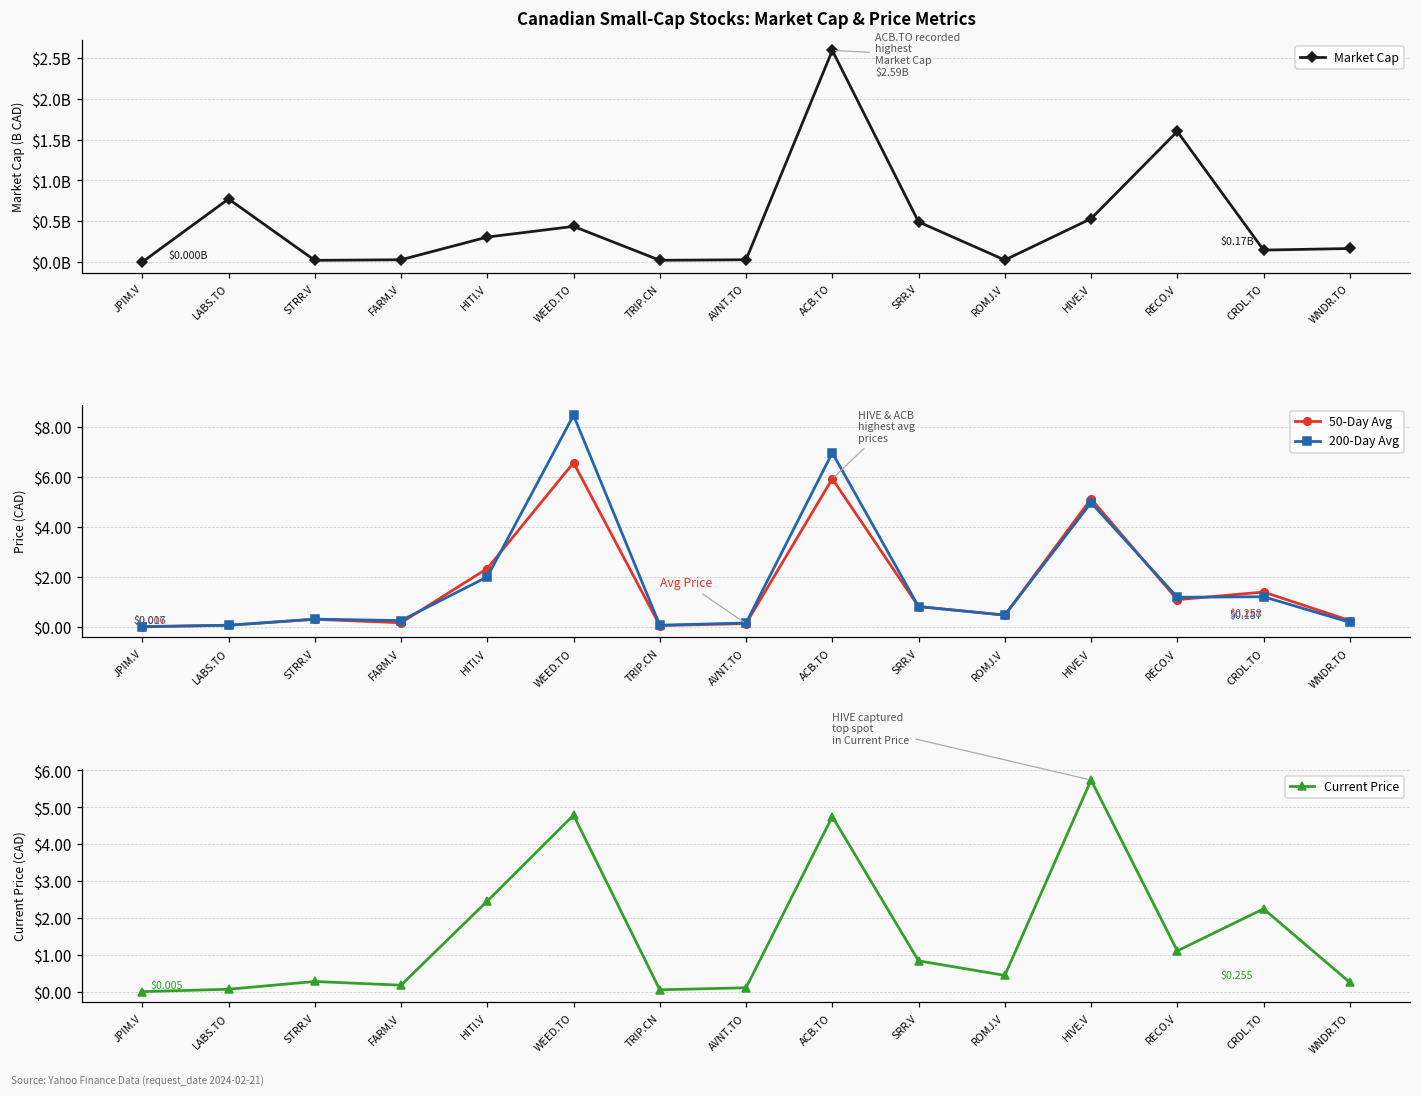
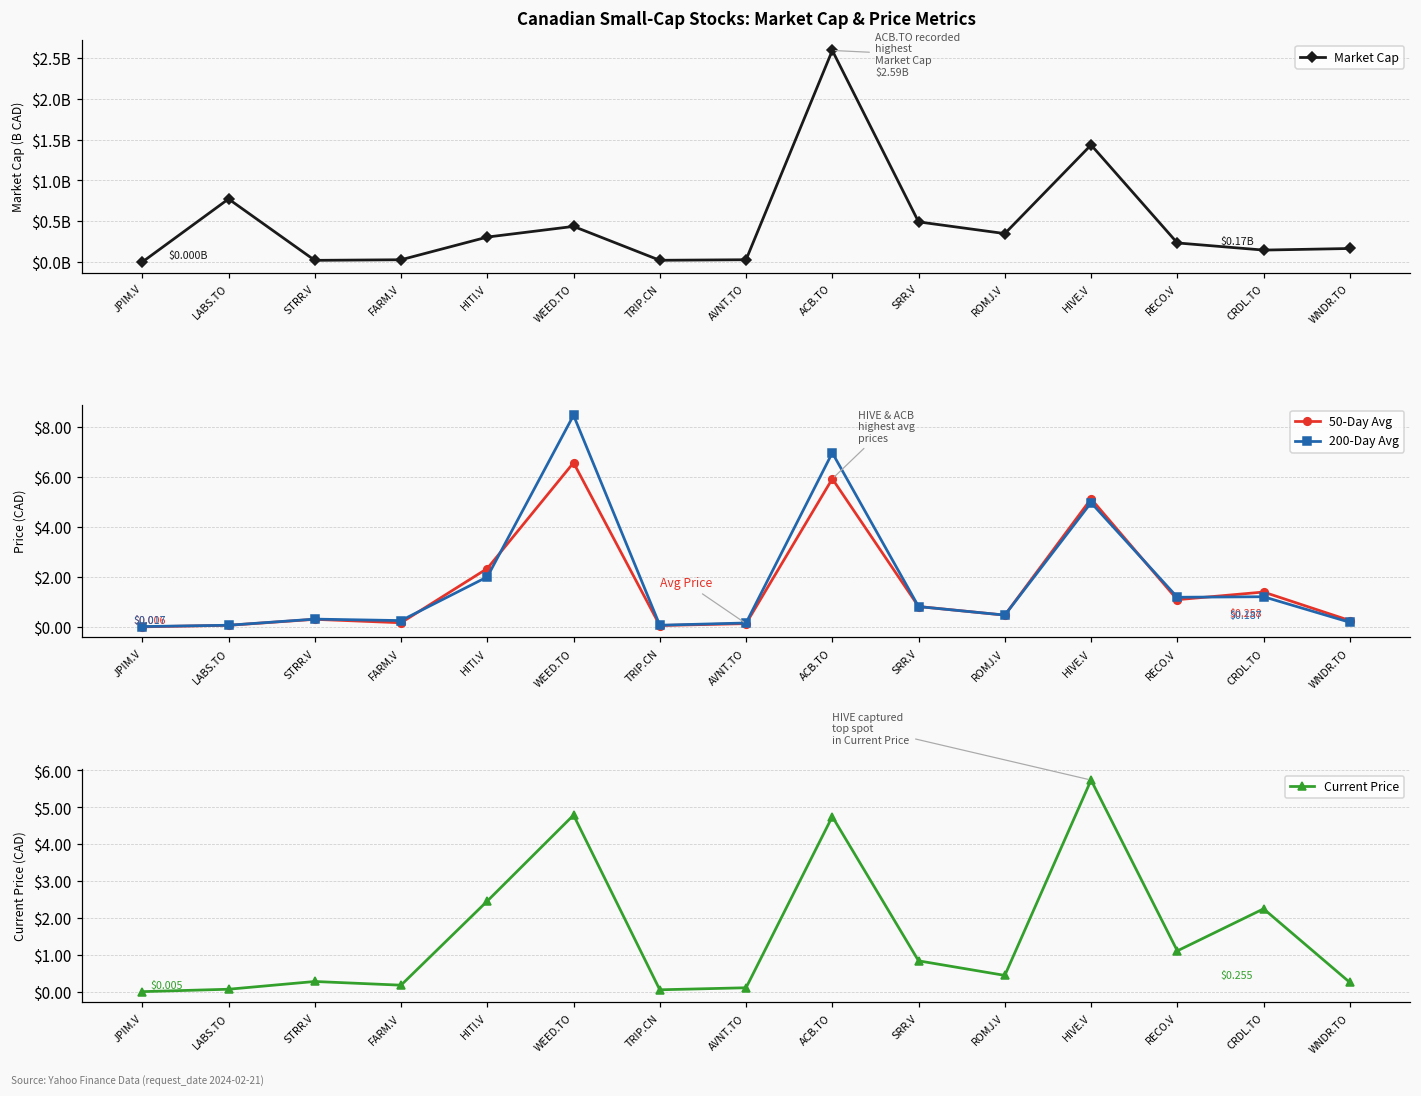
  {
    "Canadian Small-Cap Stocks: Market Cap & Price Metrics": {
      "LABS.TO": "$800000000",
      "STRR.V": "$0",
      "FARM.V": "$0",
      "HITI.V": "$300000000",
      "WEED.TO": "$400000000",
      "TRIP.CN": "$0",
      "AVNT.TO": "$0",
      "SRR.V": "$500000000",
-     "ROMJ.V": "$0",
-     "HIVE.V": "$500000000",
-     "RECO.V": "$1600000000",
+     "ROMJ.V": "$300000000",
+     "HIVE.V": "$1400000000",
+     "RECO.V": "$200000000",
      "WNDR.TO": "$200000000"
    }
  }
